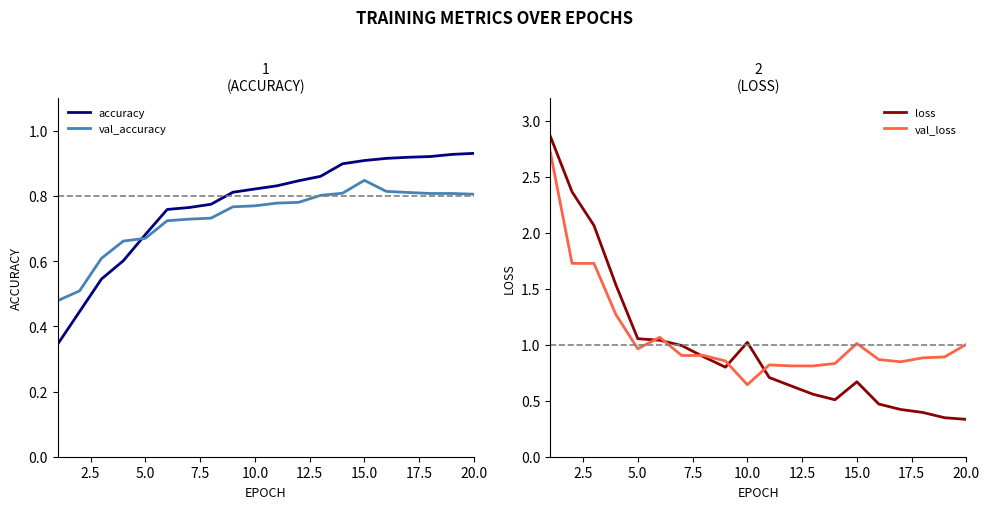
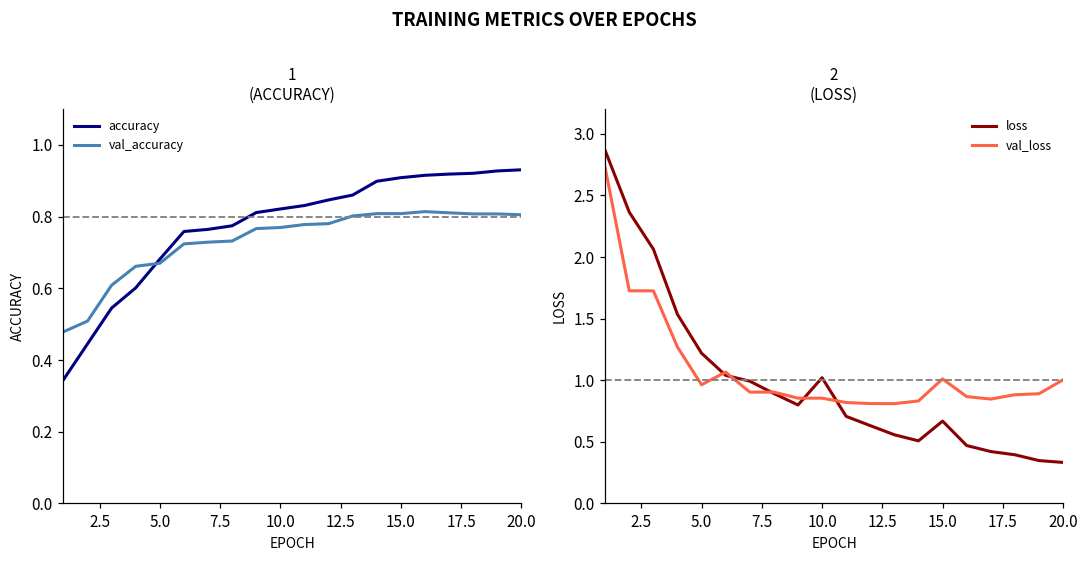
  {
    "1 (ACCURACY)": {
      "accuracy": {
        "5.0": 0.68,
        "10.0": 0.82,
        "15.0": 0.91,
        "20.0": 0.93
      },
      "val_accuracy": {
        "5.0": 0.67,
        "10.0": 0.77,
-       "15.0": 0.85,
+       "15.0": 0.81,
        "20.0": 0.81
      }
    },
    "2 (LOSS)": {
      "loss": {
-       "5.0": 1.05,
+       "5.0": 1.22,
        "10.0": 1.02,
        "15.0": 0.67,
        "20.0": 0.33
      },
      "val_loss": {
        "5.0": 0.96,
-       "10.0": 0.64,
+       "10.0": 0.85,
        "15.0": 1.01,
        "20.0": 1.00
      }
    }
  }
